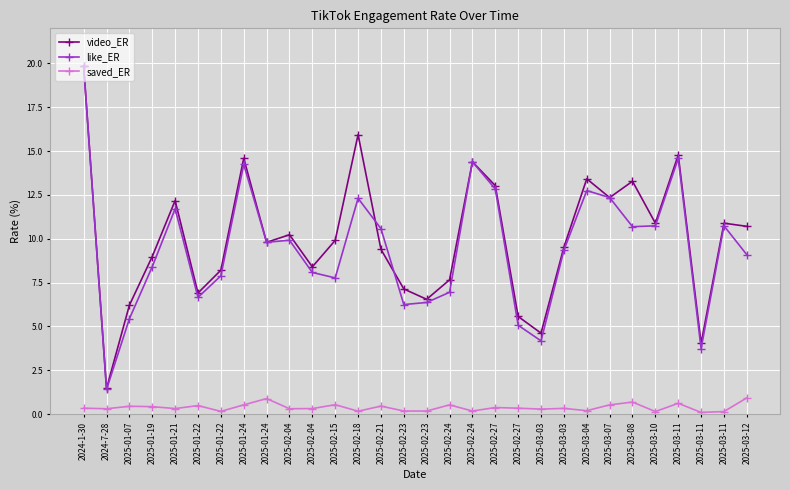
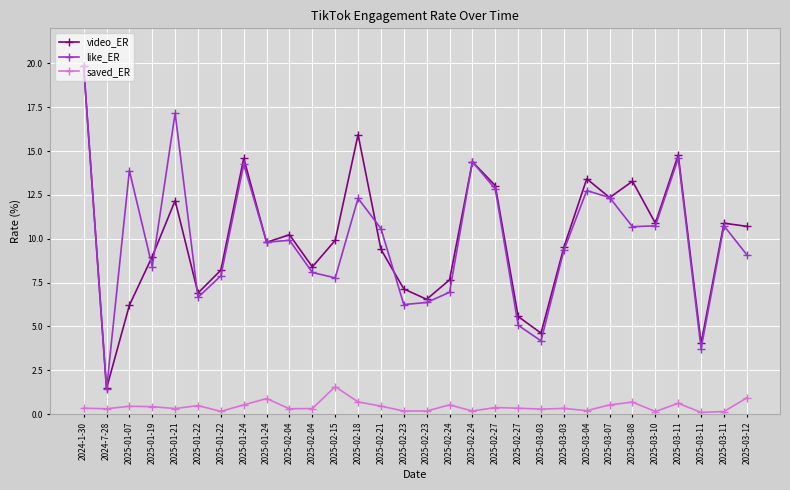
  {
    "video_ER": {
      "2025-01-07": 6.2,
      "2025-01-19": 9.0,
      "2025-01-21": 12.2,
      "2025-02-15": 9.9,
      "2025-02-18": 15.9,
      "2025-02-21": 9.4,
      "2025-03-04": 13.4,
      "2025-03-08": 13.3,
      "2025-03-10": 10.9,
      "2025-03-12": 10.7
    },
    "like_ER": {
-     "2025-01-07": 5.4,
+     "2025-01-07": 13.9,
      "2025-01-19": 8.4,
-     "2025-01-21": 11.7,
+     "2025-01-21": 17.2,
      "2025-02-15": 7.8,
      "2025-02-18": 12.3,
      "2025-02-21": 10.6,
      "2025-03-04": 12.8,
      "2025-03-08": 10.7,
      "2025-03-10": 10.7,
      "2025-03-12": 9.1
    },
    "saved_ER": {
      "2024-1-30": 0.3,
      "2024-7-28": 0.3,
      "2025-01-07": 0.5,
      "2025-01-19": 0.4,
      "2025-01-21": 0.3,
-     "2025-02-15": 0.5,
-     "2025-02-18": 0.2,
+     "2025-02-15": 1.6,
+     "2025-02-18": 0.7,
      "2025-02-21": 0.5,
      "2025-03-04": 0.2,
      "2025-03-07": 0.5,
      "2025-03-08": 0.7,
      "2025-03-10": 0.2,
      "2025-03-12": 0.9
    }
  }
